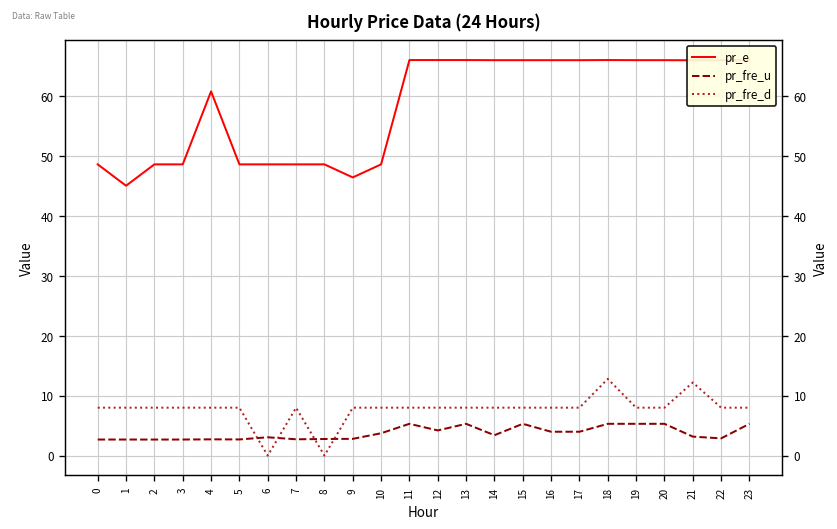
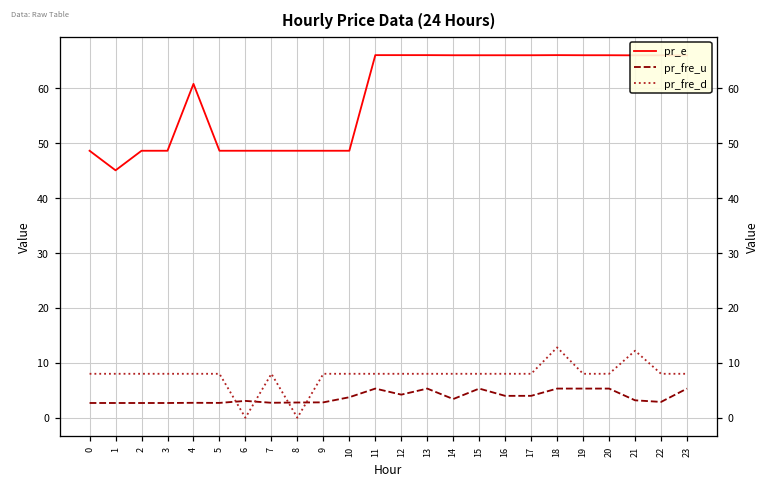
  {
    "pr_e": {
      "0": 49,
      "1": 45,
      "2": 49,
      "3": 49,
      "4": 61,
      "5": 49,
      "6": 49,
      "7": 49,
      "8": 49,
-     "9": 46,
+     "9": 49,
      "10": 49,
      "11": 66,
      "12": 66,
      "13": 66,
      "14": 66,
      "15": 66,
      "16": 66,
      "17": 66,
      "18": 66,
      "19": 66,
      "20": 66
    },
    "pr_fre_u": {
      "0": 3,
      "1": 3,
      "2": 3,
      "3": 3,
      "4": 3,
      "5": 3,
      "6": 3,
      "7": 3,
      "8": 3,
      "9": 3,
      "10": 4,
      "11": 5,
      "12": 4,
      "13": 5,
      "14": 3,
      "15": 5,
      "16": 4,
      "17": 4,
      "18": 5,
      "19": 5,
      "20": 5,
      "21": 3,
      "22": 3,
      "23": 5
    },
    "pr_fre_d": {
      "0": 8,
      "1": 8,
      "2": 8,
      "3": 8,
      "4": 8,
      "5": 8,
      "6": 0,
      "7": 8,
      "8": 0,
      "9": 8,
      "10": 8,
      "11": 8,
      "12": 8,
      "13": 8,
      "14": 8,
      "15": 8,
      "16": 8,
      "17": 8,
      "18": 13,
      "19": 8,
      "20": 8,
      "21": 12,
      "22": 8,
      "23": 8
    }
  }
